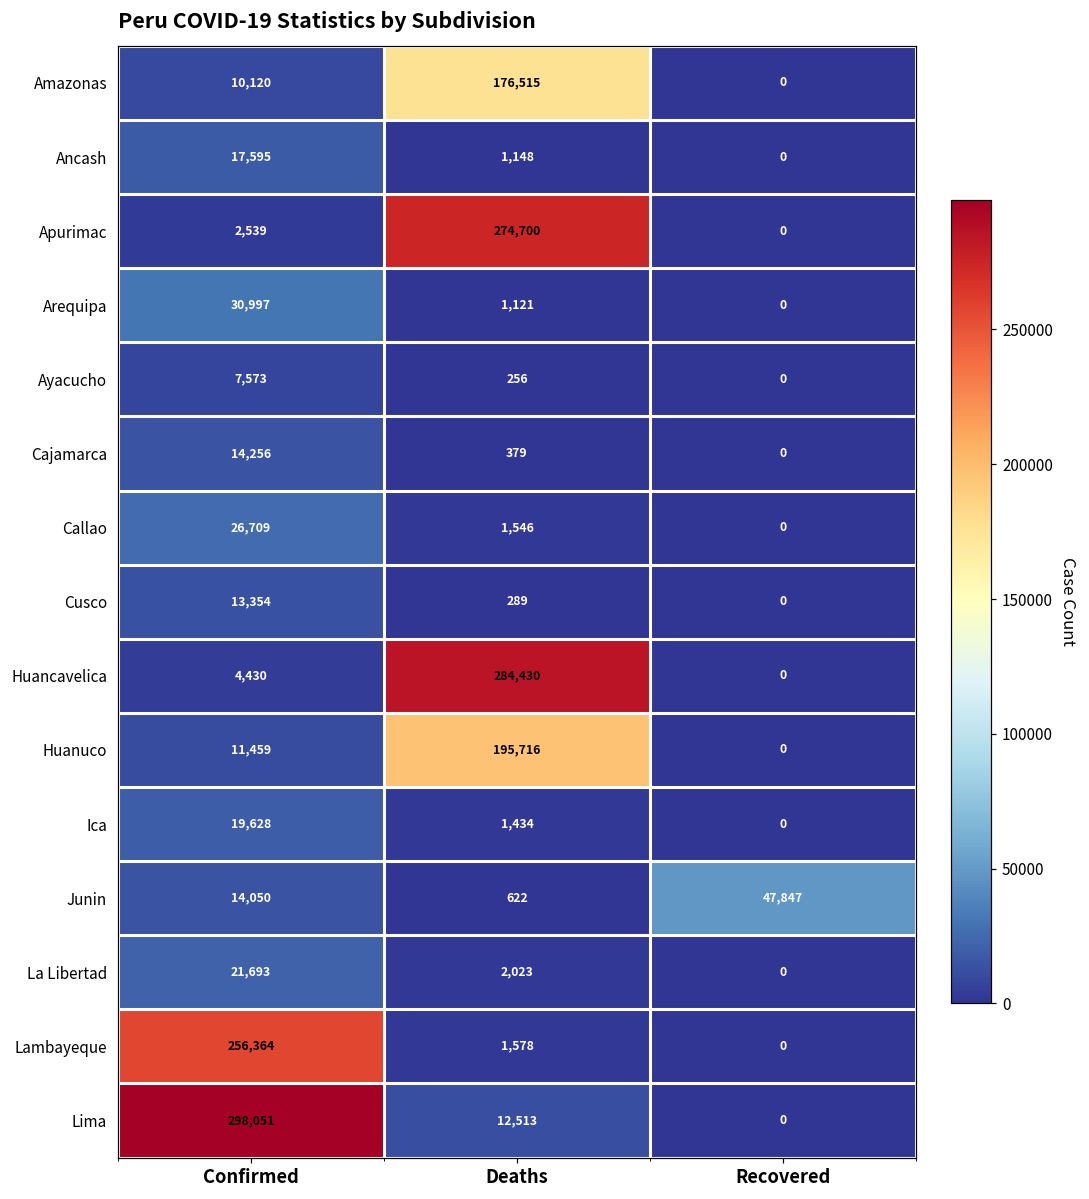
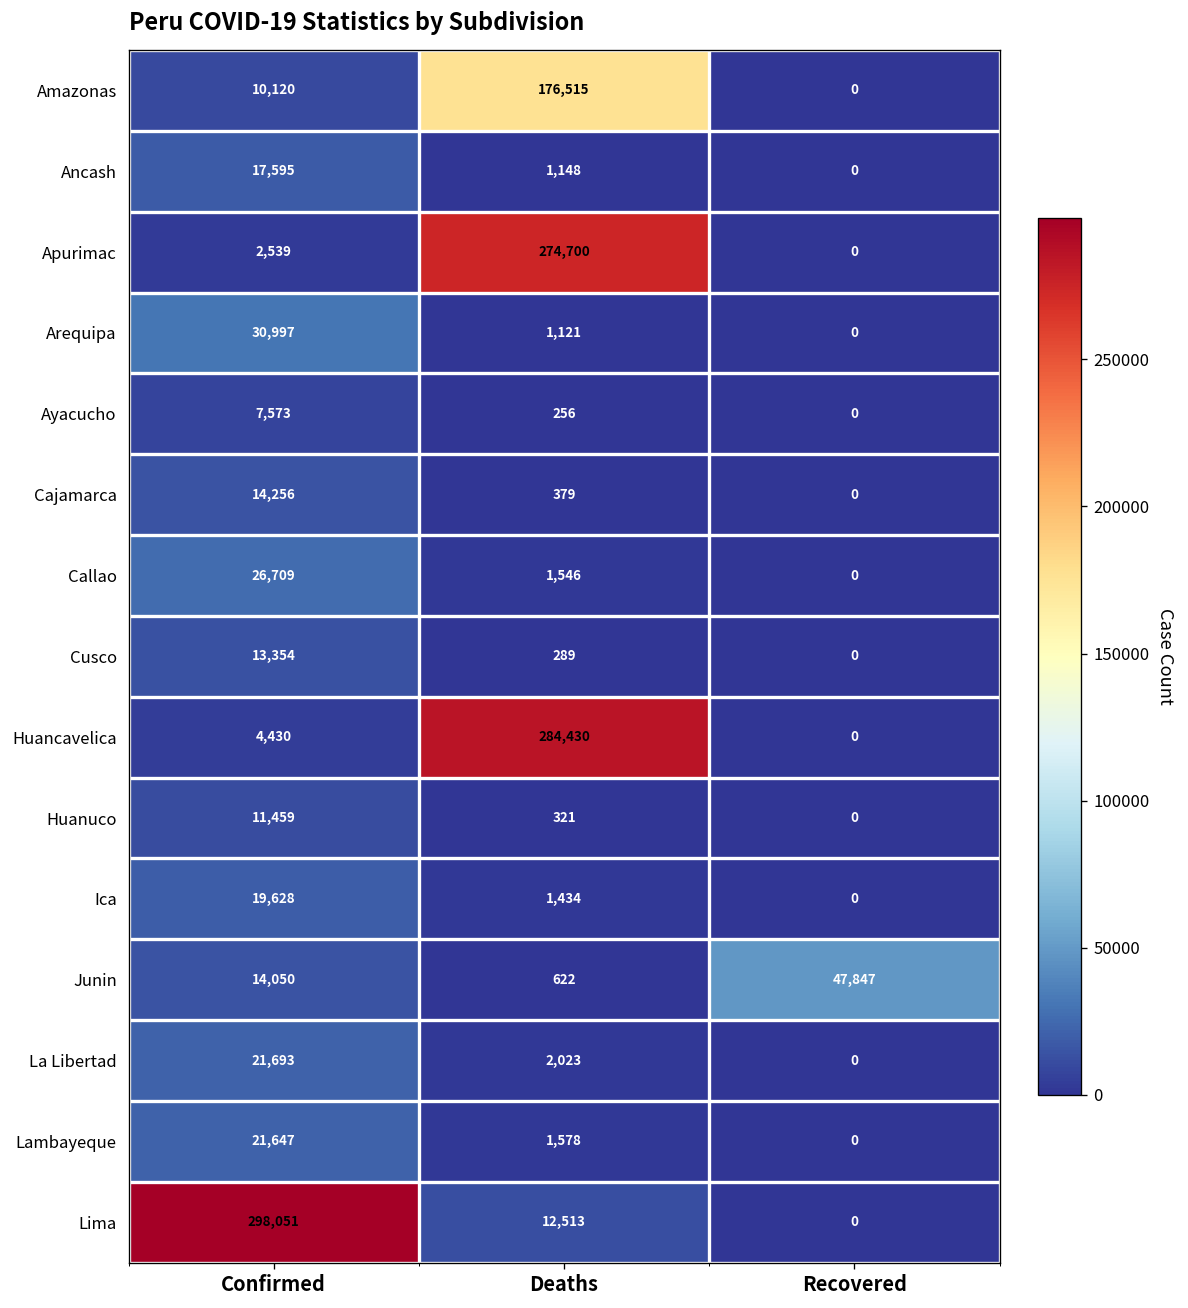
  {
    "Amazonas": {
      "Confirmed": "10,120",
      "Deaths": "176,515",
      "Recovered": "0"
    },
    "Ancash": {
      "Confirmed": "17,595",
      "Deaths": "1,148",
      "Recovered": "0"
    },
    "Apurimac": {
      "Confirmed": "2,539",
      "Deaths": "274,700",
      "Recovered": "0"
    },
    "Arequipa": {
      "Confirmed": "30,997",
      "Deaths": "1,121",
      "Recovered": "0"
    },
    "Ayacucho": {
      "Confirmed": "7,573",
      "Deaths": "256",
      "Recovered": "0"
    },
    "Cajamarca": {
      "Confirmed": "14,256",
      "Deaths": "379",
      "Recovered": "0"
    },
    "Callao": {
      "Confirmed": "26,709",
      "Deaths": "1,546",
      "Recovered": "0"
    },
    "Cusco": {
      "Confirmed": "13,354",
      "Deaths": "289",
      "Recovered": "0"
    },
    "Huancavelica": {
      "Confirmed": "4,430",
      "Deaths": "284,430",
      "Recovered": "0"
    },
    "Huanuco": {
      "Confirmed": "11,459",
-     "Deaths": "195,716",
+     "Deaths": "321",
      "Recovered": "0"
    },
    "Ica": {
      "Confirmed": "19,628",
      "Deaths": "1,434",
      "Recovered": "0"
    },
    "Junin": {
      "Confirmed": "14,050",
      "Deaths": "622",
      "Recovered": "47,847"
    },
    "La Libertad": {
      "Confirmed": "21,693",
      "Deaths": "2,023",
      "Recovered": "0"
    },
    "Lambayeque": {
-     "Confirmed": "256,364",
+     "Confirmed": "21,647",
      "Deaths": "1,578",
      "Recovered": "0"
    },
    "Lima": {
      "Confirmed": "298,051",
      "Deaths": "12,513",
      "Recovered": "0"
    }
  }
